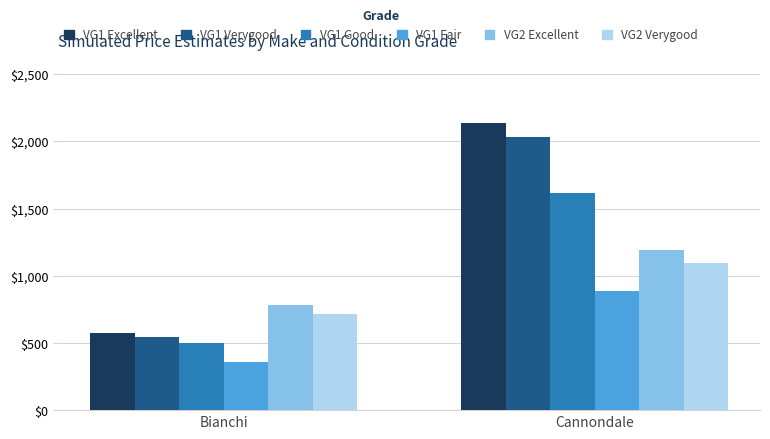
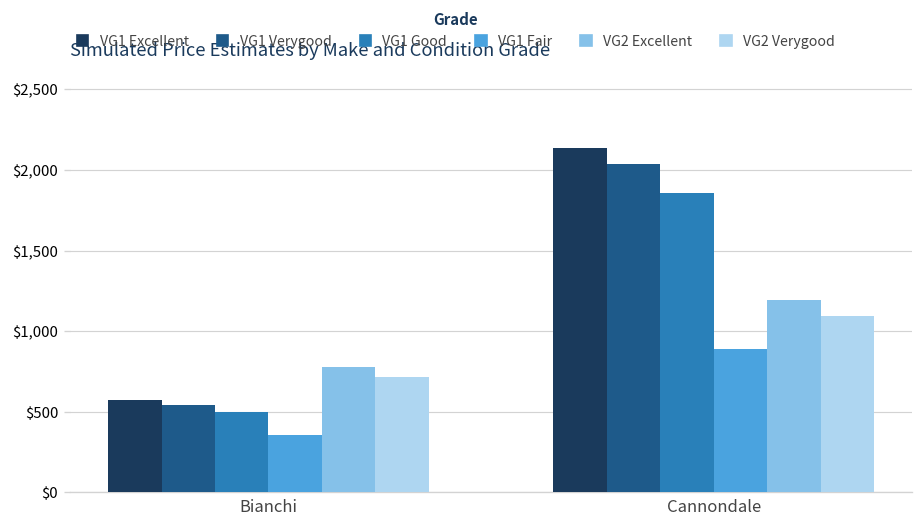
  {
    "VG1 Good": {
      "Bianchi": "$500",
-     "Cannondale": "$1,620"
+     "Cannondale": "$1,860"
    },
    "VG1 Fair": {
      "Bianchi": "$360",
      "Cannondale": "$890"
    }
  }
